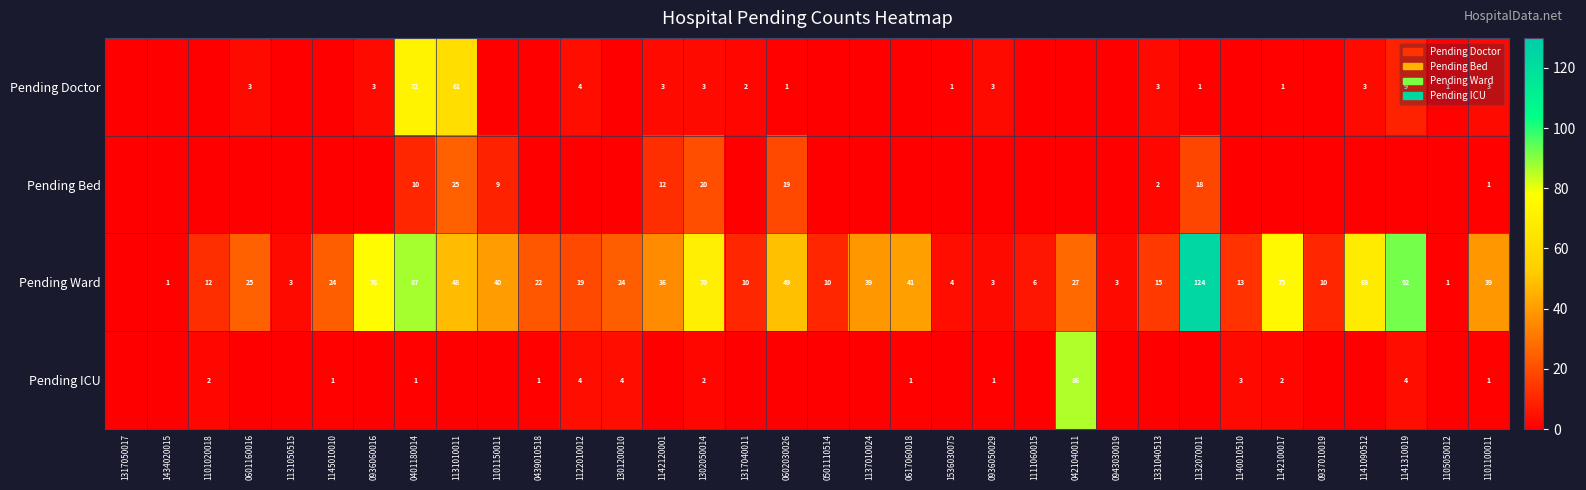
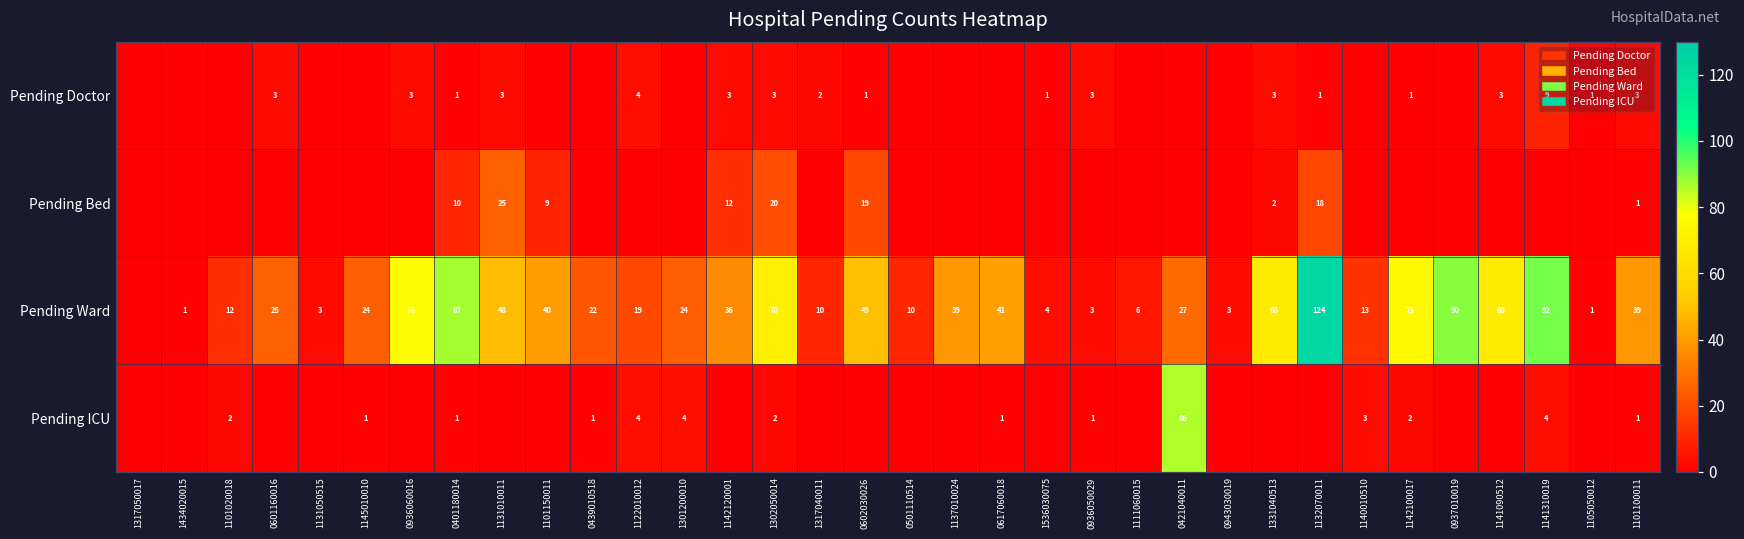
  {
    "Pending Doctor": {
      "0601160016": 3,
      "0936060016": 3,
-     "0401180014": 72,
-     "1131010011": 61,
+     "0401180014": 1,
+     "1131010011": 3,
      "1122010012": 4,
      "1142120001": 3,
      "1302050014": 3,
      "1317040011": 2,
      "0602030026": 1,
      "1536030075": 1,
      "0936050029": 3,
      "1331040513": 3,
      "1132070011": 1,
      "1142100017": 1,
      "1141090512": 3
    },
    "Pending Bed": {
      "0401180014": 10,
      "1131010011": 25,
      "1101150011": 9,
      "1142120001": 12,
      "1302050014": 20,
      "0602030026": 19,
      "1331040513": 2,
      "1132070011": 18,
      "1101100011": 1
    },
    "Pending Ward": {
      "1434020015": 1,
      "1101020018": 12,
      "0601160016": 25,
      "1131050515": 3,
      "1145010010": 24,
      "0936060016": 76,
      "0401180014": 87,
      "1131010011": 48,
      "1101150011": 40,
      "0439010518": 22,
      "1122010012": 19,
      "1301200010": 24,
      "1142120001": 36,
      "1302050014": 70,
      "1317040011": 10,
      "0602030026": 49,
      "0501110514": 10,
      "1137010024": 39,
      "0617060018": 41,
      "1536030075": 4,
      "0936050029": 3,
      "1111060015": 6,
      "0421040011": 27,
      "0943030019": 3,
-     "1331040513": 15,
+     "1331040513": 68,
      "1132070011": 124,
      "1140010510": 13,
      "1142100017": 75,
-     "0937010019": 10,
+     "0937010019": 90,
      "1141090512": 68,
      "1141310019": 92,
      "1105050012": 1,
      "1101100011": 39
    },
    "Pending ICU": {
      "1101020018": 2,
      "1145010010": 1,
      "0401180014": 1,
      "0439010518": 1,
      "1122010012": 4,
      "1301200010": 4,
      "1302050014": 2,
      "0617060018": 1,
      "0936050029": 1,
      "0421040011": 86,
      "1140010510": 3,
      "1142100017": 2,
      "1141310019": 4,
      "1101100011": 1
    }
  }
